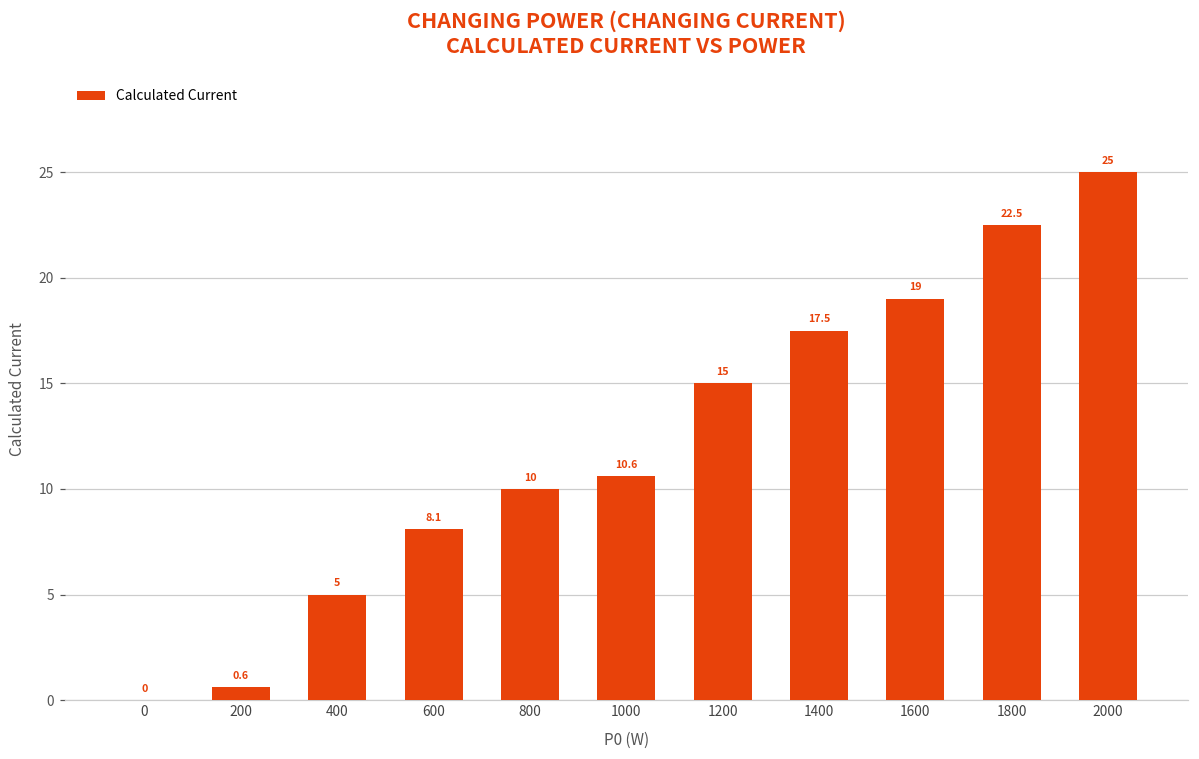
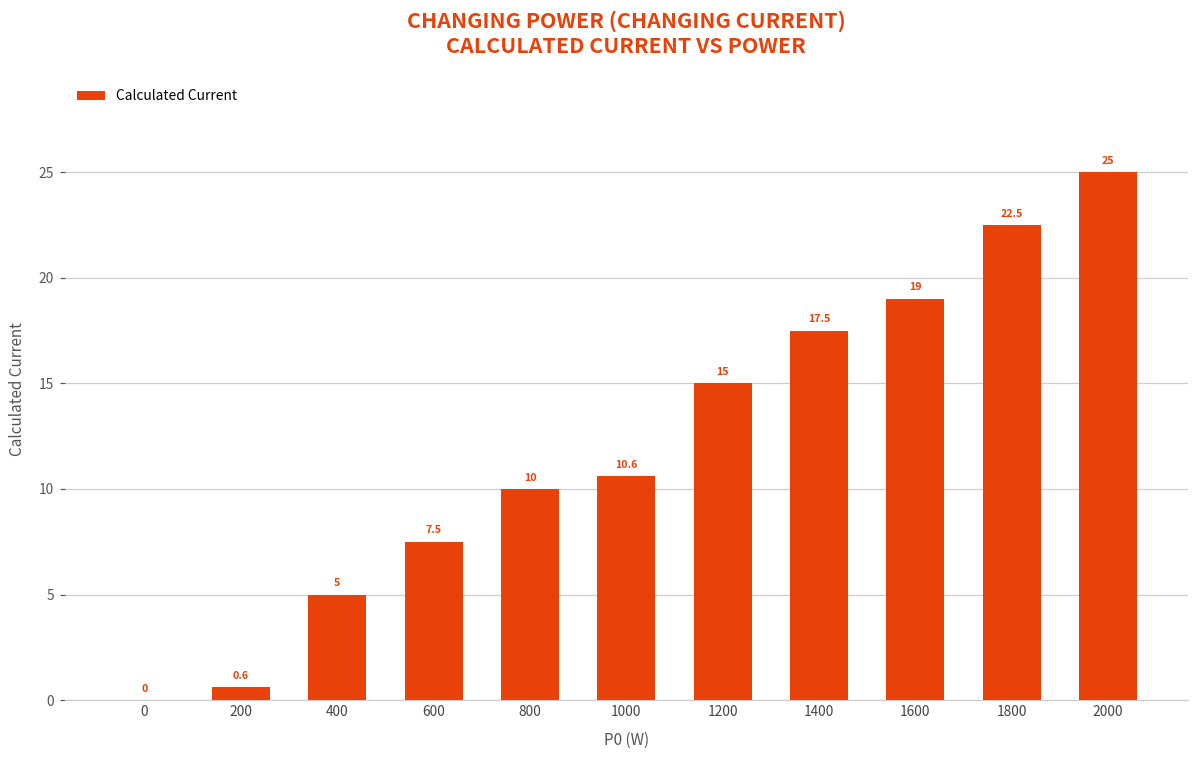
  {
    "0": 0,
    "200": 0.6,
    "400": 5,
-   "600": 8.1,
+   "600": 7.5,
    "800": 10,
    "1000": 10.6,
    "1200": 15,
    "1400": 17.5,
    "1600": 19,
    "1800": 22.5,
    "2000": 25
  }
